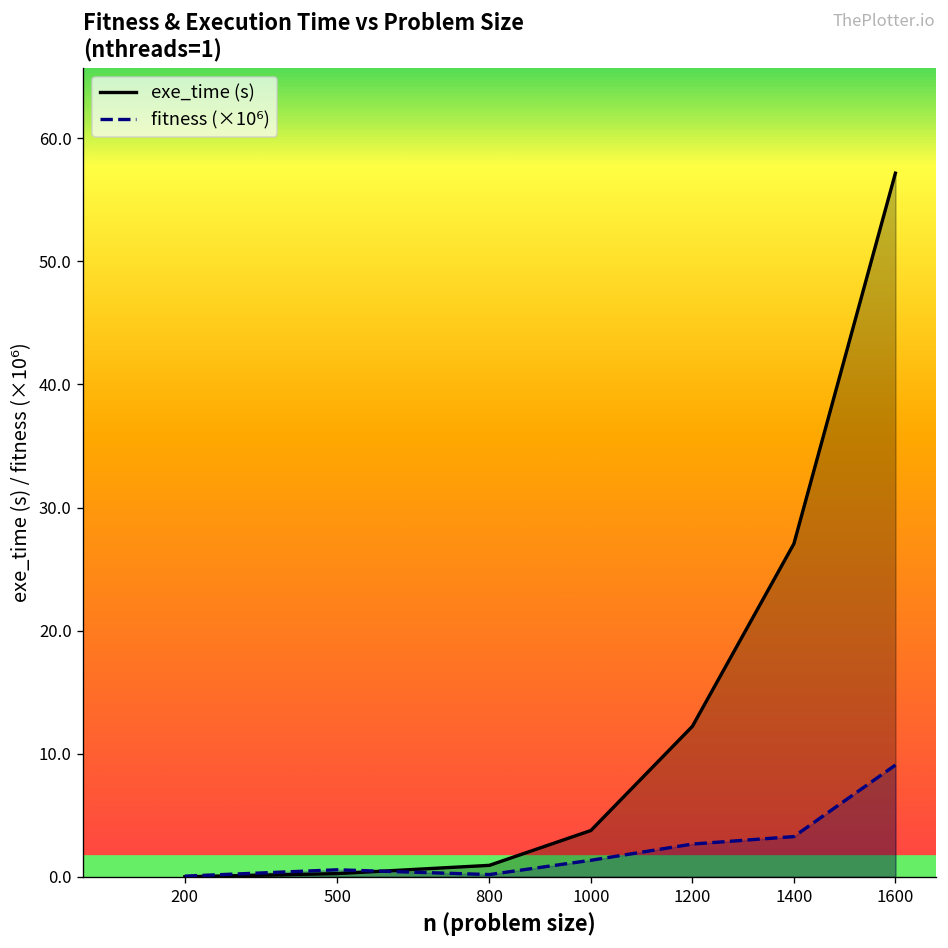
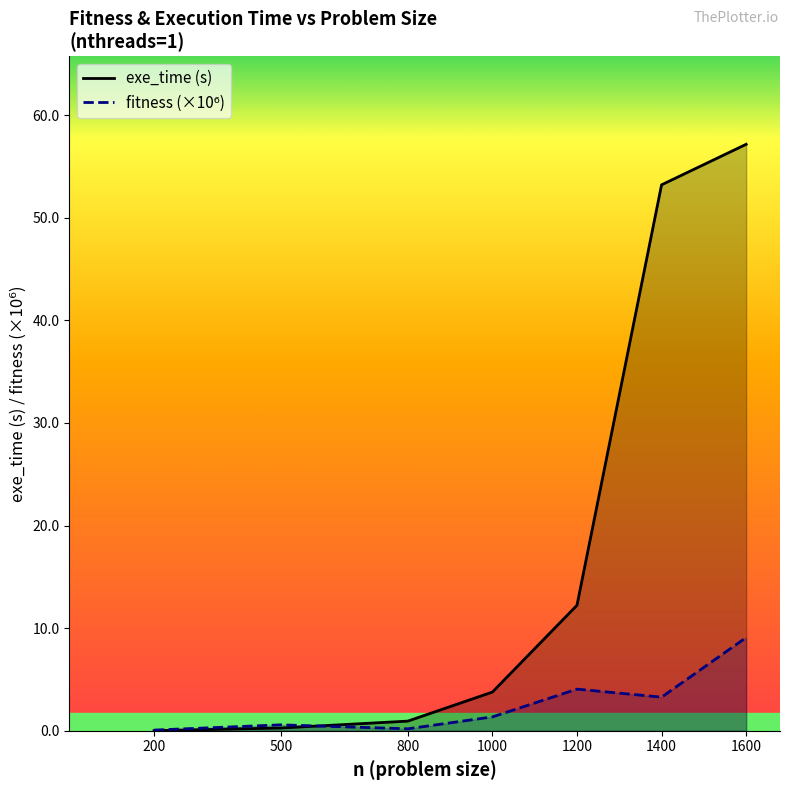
  {
    "exe_time (s)": {
      "1000": 3.8,
      "1200": 12.2,
-     "1400": 27.1,
+     "1400": 53.2,
      "1600": 57.2
    },
    "fitness (×10⁶)": {
-     "1200": 2.7,
+     "1200": 4.1,
      "1400": 3.3,
      "1600": 9.1
    }
  }
